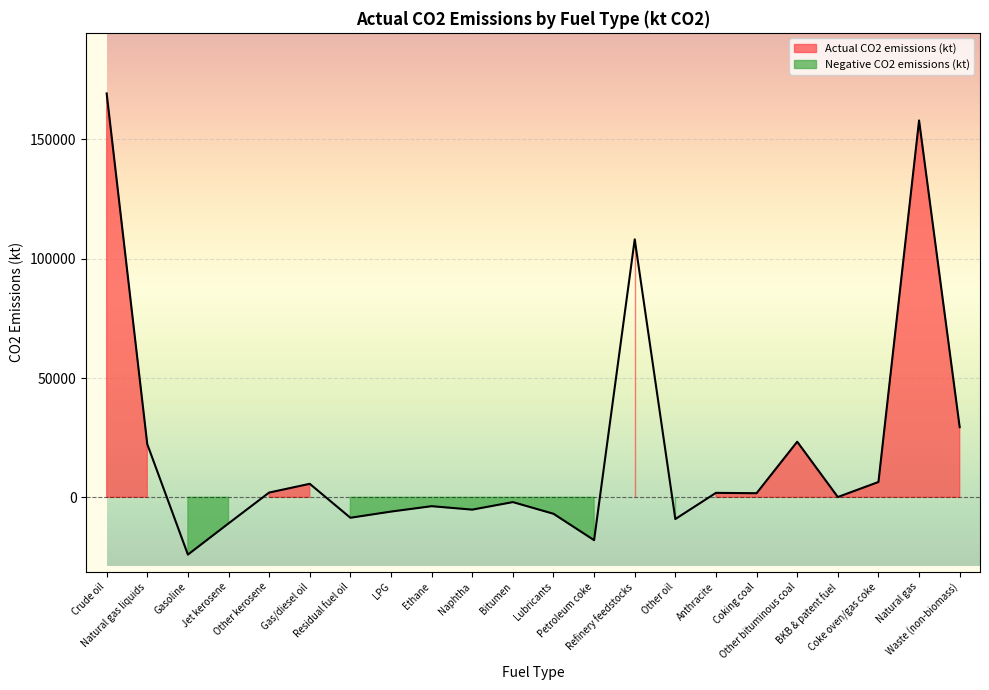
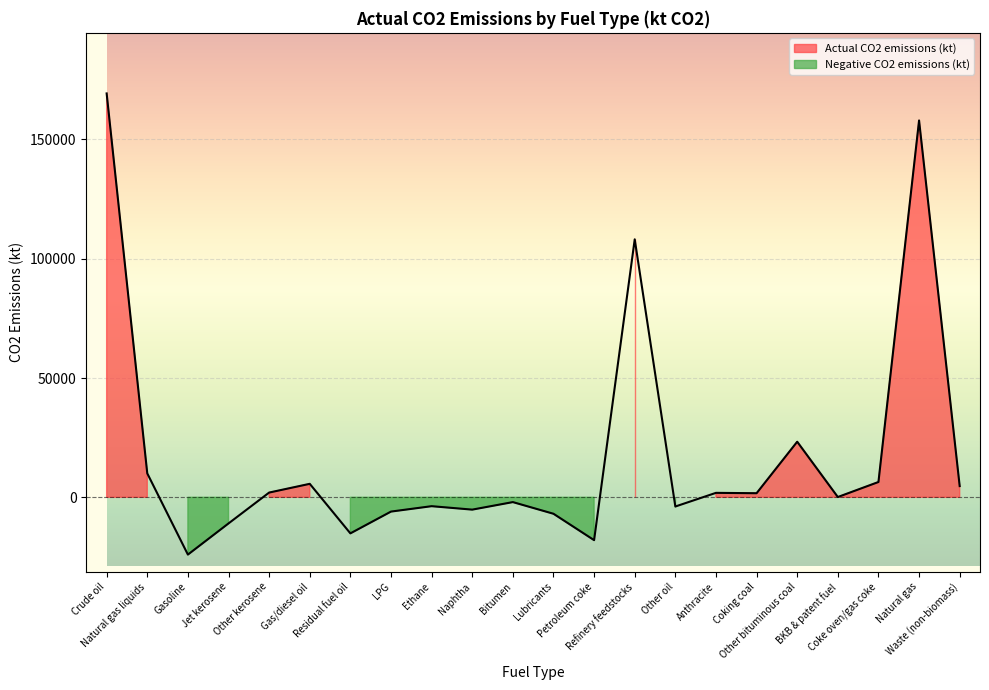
  {
    "Crude oil": 169000,
-   "Natural gas liquids": 22000,
+   "Natural gas liquids": 10000,
    "Gasoline": -24000,
    "Jet kerosene": -11000,
    "Other kerosene": 2000,
    "Gas/diesel oil": 6000,
-   "Residual fuel oil": -9000,
+   "Residual fuel oil": -15000,
    "LPG": -6000,
    "Ethane": -4000,
    "Naphtha": -5000,
    "Bitumen": -2000,
    "Lubricants": -7000,
    "Petroleum coke": -18000,
    "Refinery feedstocks": 108000,
-   "Other oil": -9000,
+   "Other oil": -4000,
    "Anthracite": 2000,
    "Coking coal": 2000,
    "Other bituminous coal": 23000,
    "BKB & patent fuel": 0,
    "Coke oven/gas coke": 6000,
    "Natural gas": 158000,
-   "Waste (non-biomass)": 29000
+   "Waste (non-biomass)": 5000
  }
